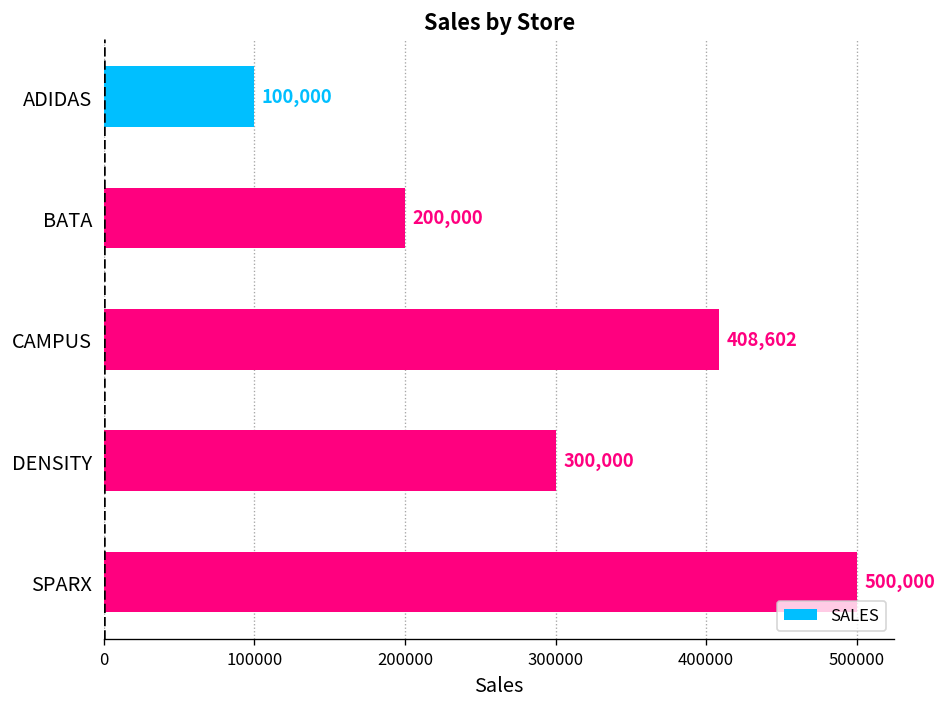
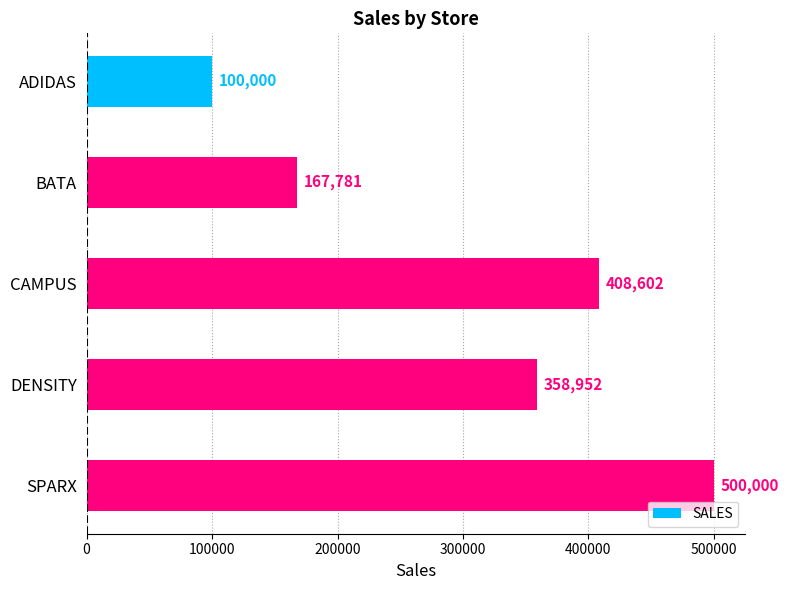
  {
    "ADIDAS": "100,000",
-   "BATA": "200,000",
+   "BATA": "167,781",
    "CAMPUS": "408,602",
-   "DENSITY": "300,000",
+   "DENSITY": "358,952",
    "SPARX": "500,000"
  }
